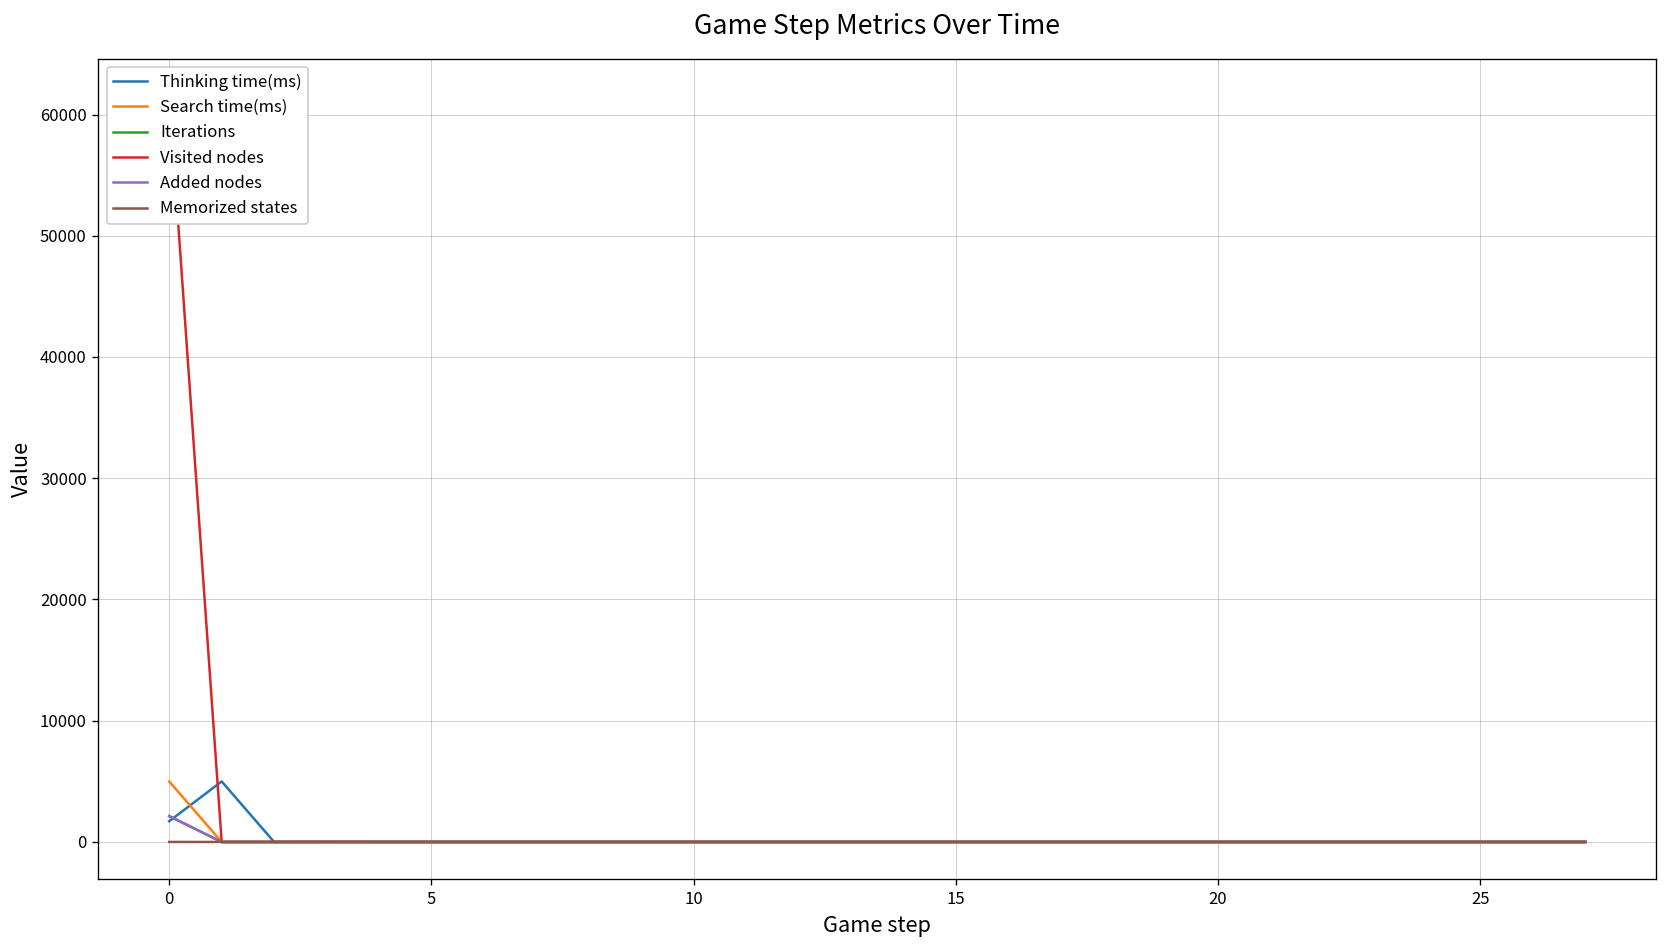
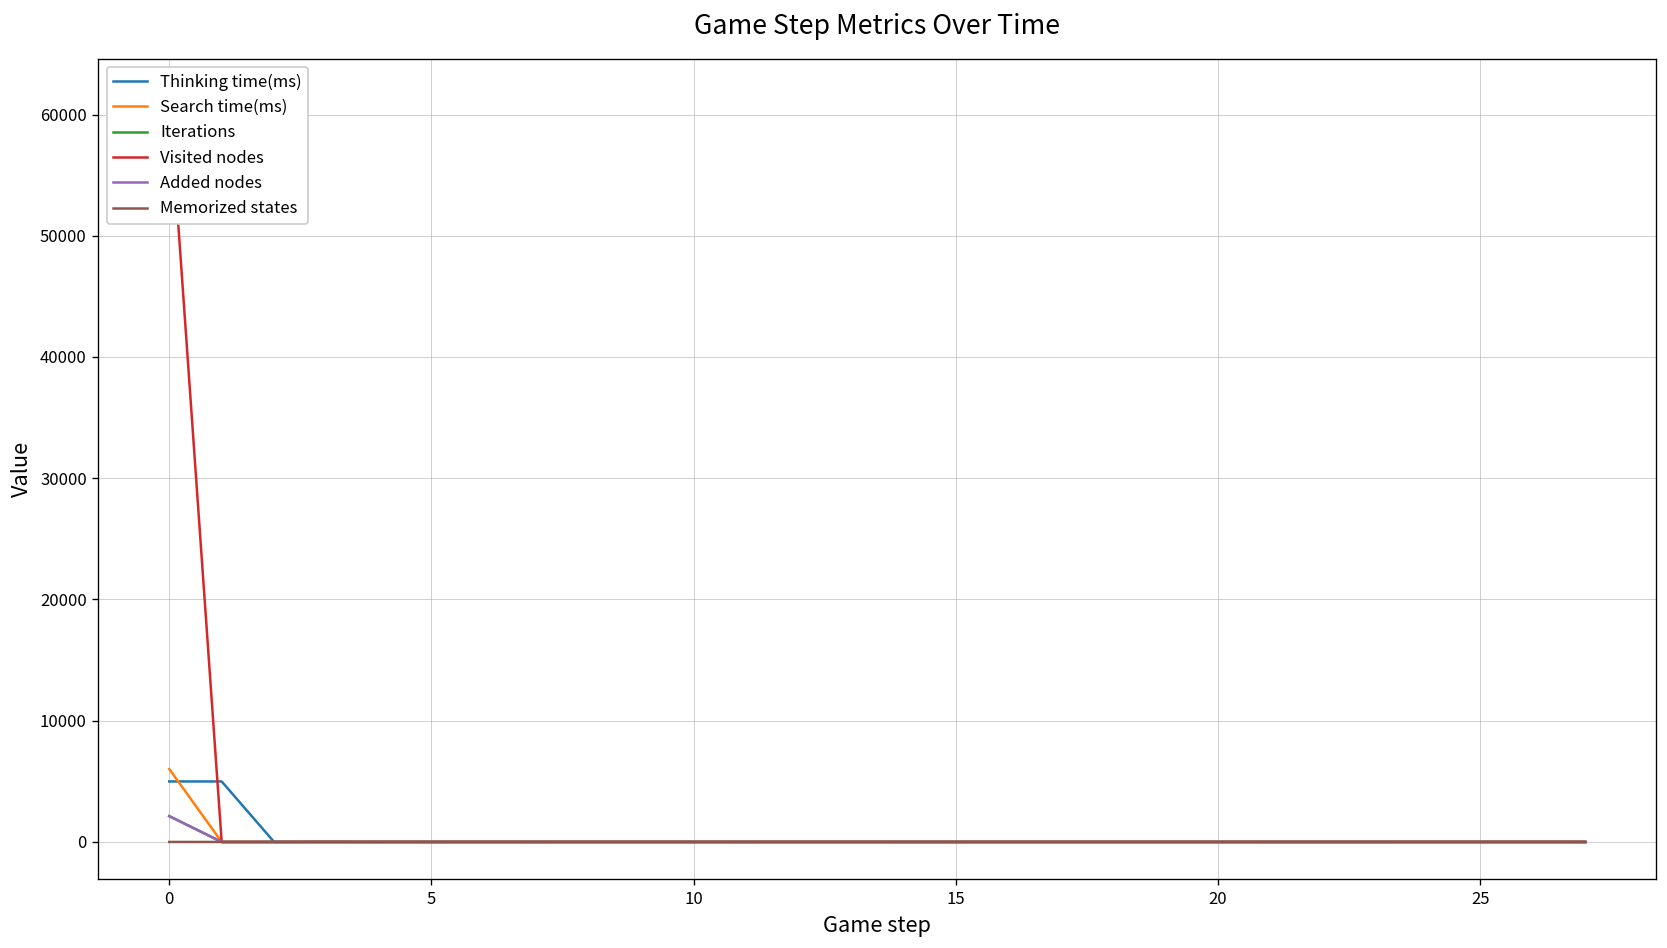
  {
    "Thinking time(ms)": {
-     "0": 1700
+     "0": 5000
    },
    "Search time(ms)": {
-     "0": 5000
+     "0": 6000
    },
    "Added nodes": {
      "0": 2100
    },
    "Memorized states": {
      "0": 0
    }
  }
